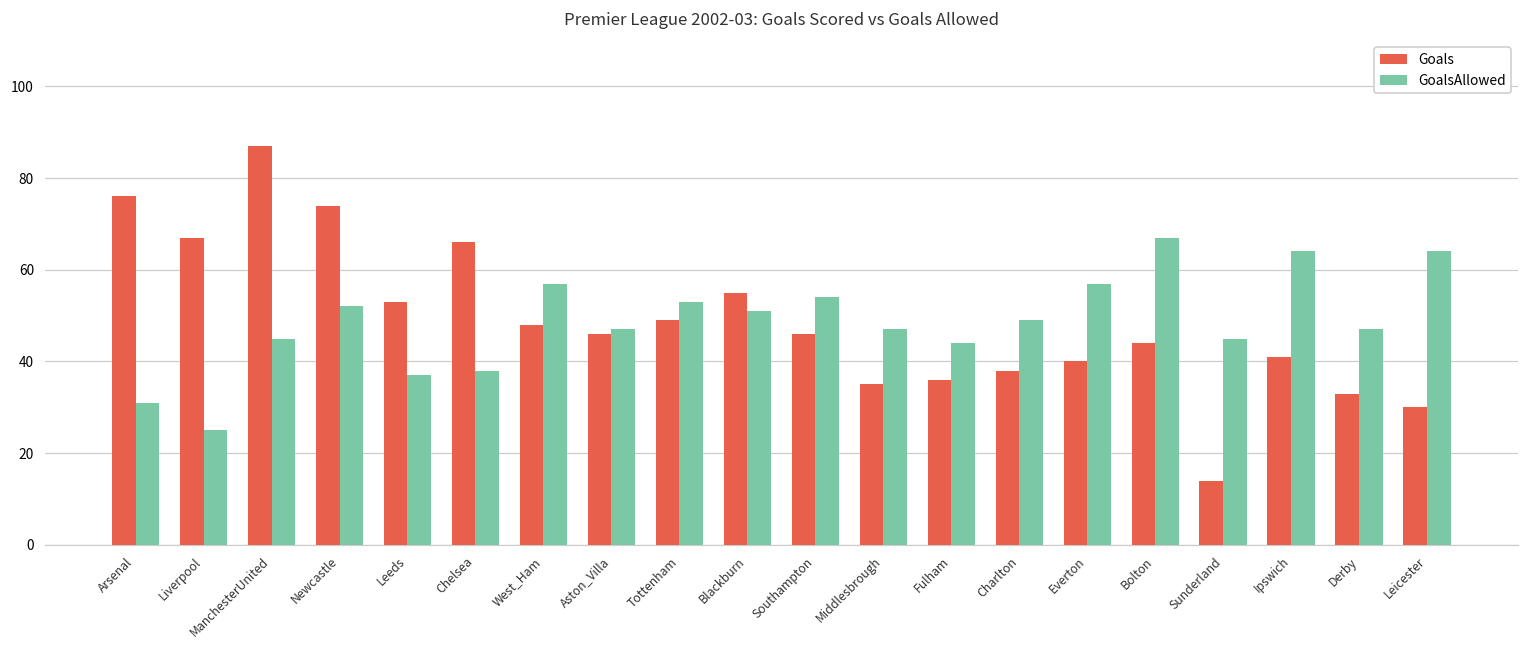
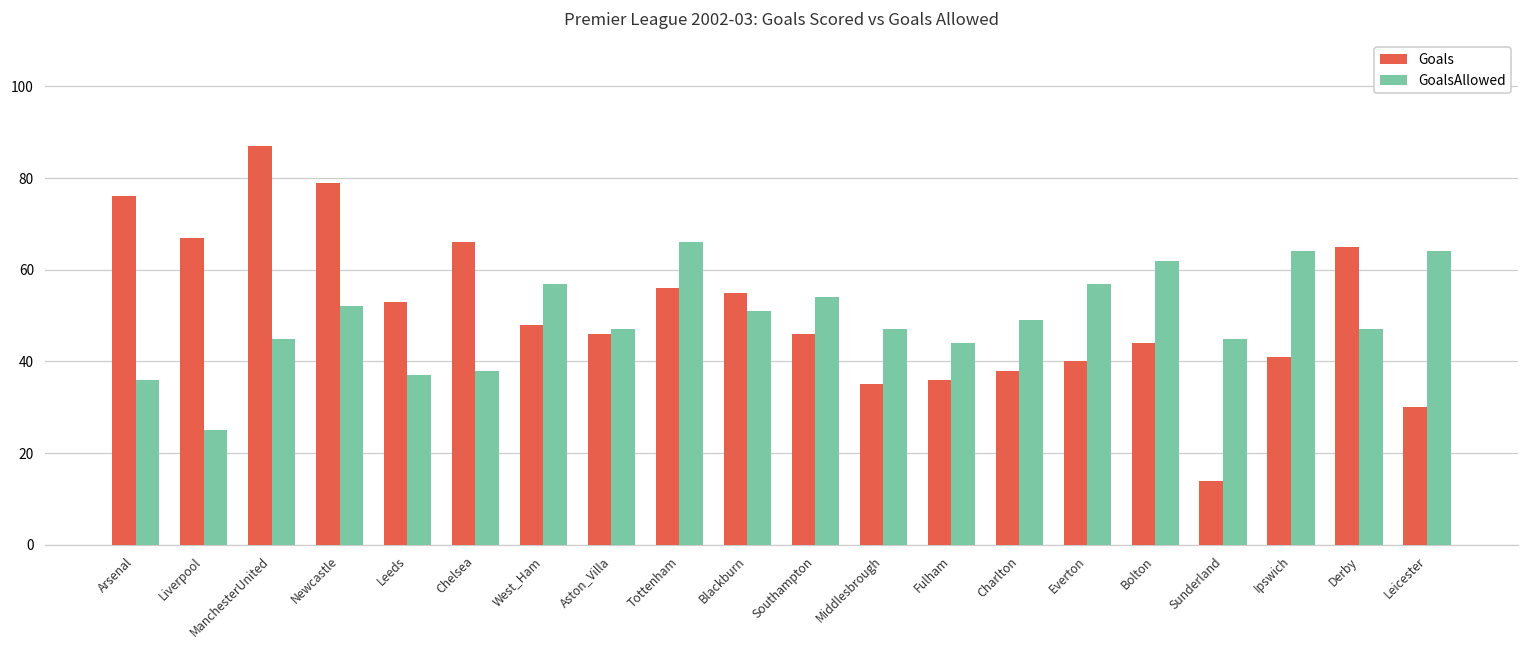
  {
    "Goals": {
      "Arsenal": 76,
      "Liverpool": 67,
      "ManchesterUnited": 87,
-     "Newcastle": 74,
+     "Newcastle": 79,
      "Leeds": 53,
      "Chelsea": 66,
      "West_Ham": 48,
      "Aston_Villa": 46,
-     "Tottenham": 49,
+     "Tottenham": 56,
      "Blackburn": 55,
      "Southampton": 46,
      "Middlesbrough": 35,
      "Fulham": 36,
      "Charlton": 38,
      "Everton": 40,
      "Bolton": 44,
      "Sunderland": 14,
      "Ipswich": 41,
-     "Derby": 33,
+     "Derby": 65,
      "Leicester": 30
    },
    "GoalsAllowed": {
-     "Arsenal": 31,
+     "Arsenal": 36,
      "Liverpool": 25,
      "ManchesterUnited": 45,
      "Newcastle": 52,
      "Leeds": 37,
      "Chelsea": 38,
      "West_Ham": 57,
      "Aston_Villa": 47,
-     "Tottenham": 53,
+     "Tottenham": 66,
      "Blackburn": 51,
      "Southampton": 54,
      "Middlesbrough": 47,
      "Fulham": 44,
      "Charlton": 49,
      "Everton": 57,
-     "Bolton": 67,
+     "Bolton": 62,
      "Sunderland": 45,
      "Ipswich": 64,
      "Derby": 47,
      "Leicester": 64
    }
  }
